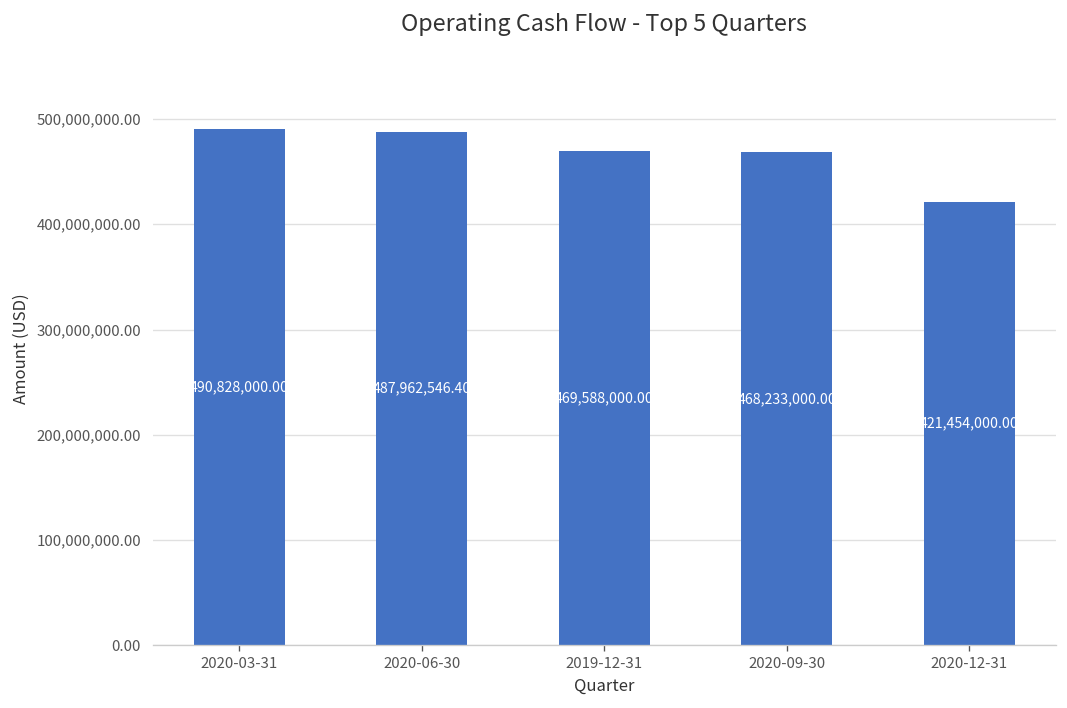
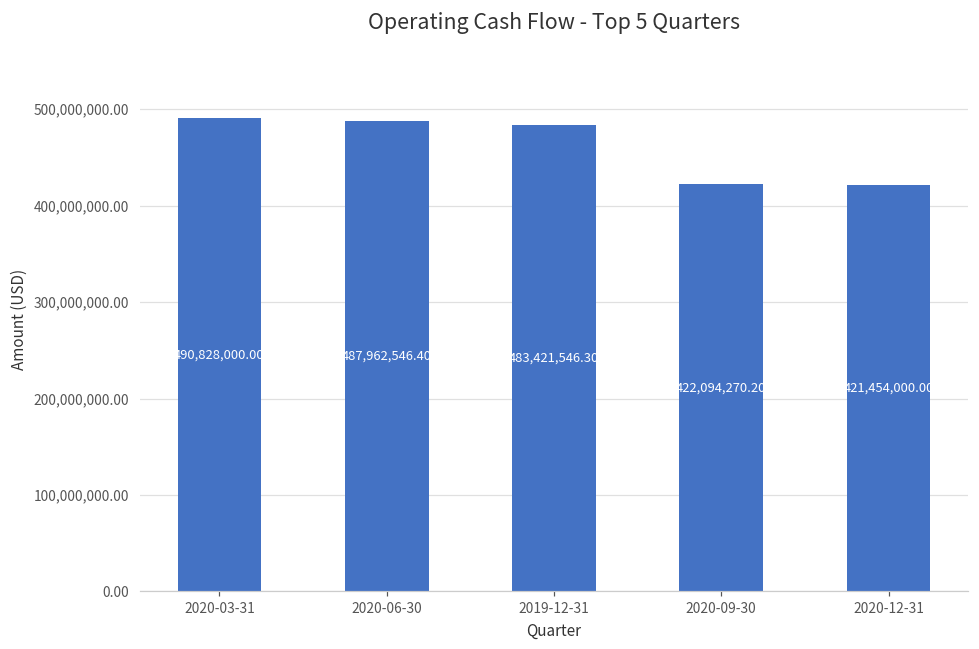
  {
    "2020-03-31": "490,828,000.00",
    "2020-06-30": "487,962,546.40",
-   "2019-12-31": "469,588,000.00",
-   "2020-09-30": "468,233,000.00",
+   "2019-12-31": "483,421,546.30",
+   "2020-09-30": "422,094,270.20",
    "2020-12-31": "421,454,000.00"
  }
